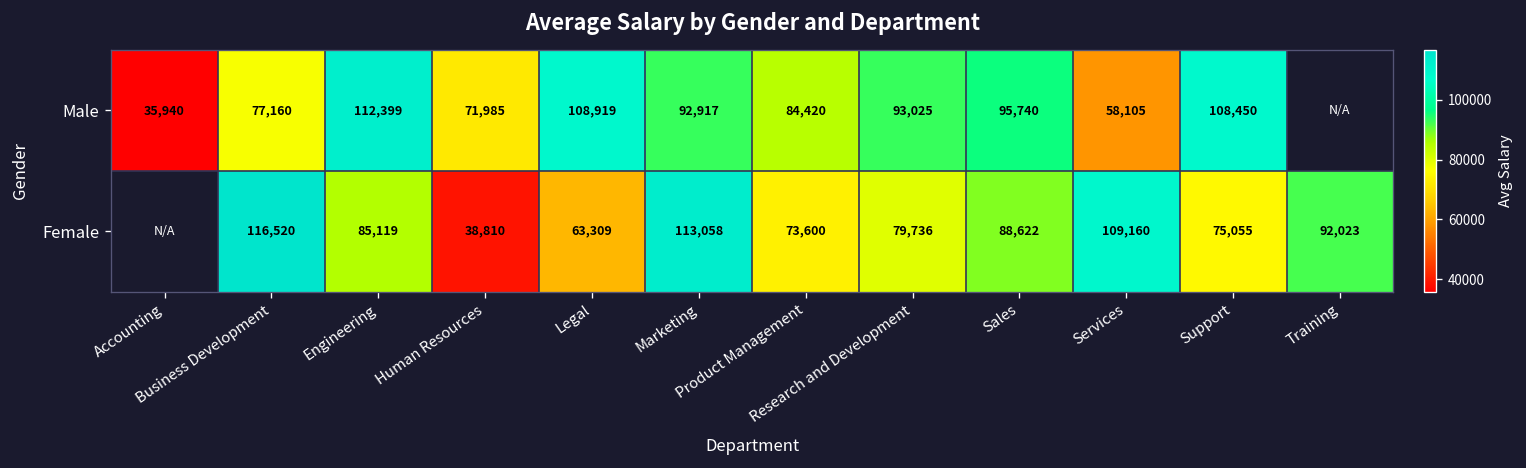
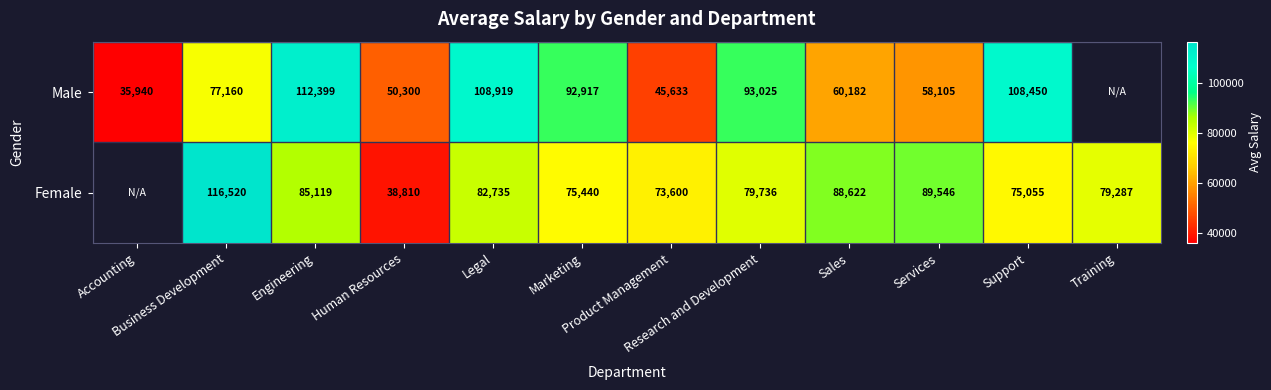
  {
    "Male": {
      "Accounting": "35,940",
      "Business Development": "77,160",
      "Engineering": "112,399",
-     "Human Resources": "71,985",
+     "Human Resources": "50,300",
      "Legal": "108,919",
      "Marketing": "92,917",
-     "Product Management": "84,420",
+     "Product Management": "45,633",
      "Research and Development": "93,025",
-     "Sales": "95,740",
+     "Sales": "60,182",
      "Services": "58,105",
      "Support": "108,450"
    },
    "Female": {
      "Business Development": "116,520",
      "Engineering": "85,119",
      "Human Resources": "38,810",
-     "Legal": "63,309",
-     "Marketing": "113,058",
+     "Legal": "82,735",
+     "Marketing": "75,440",
      "Product Management": "73,600",
      "Research and Development": "79,736",
      "Sales": "88,622",
-     "Services": "109,160",
+     "Services": "89,546",
      "Support": "75,055",
-     "Training": "92,023"
+     "Training": "79,287"
    }
  }
